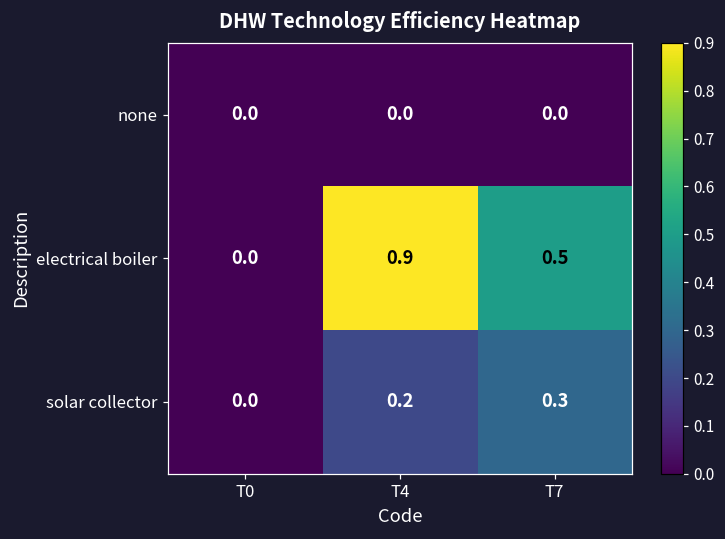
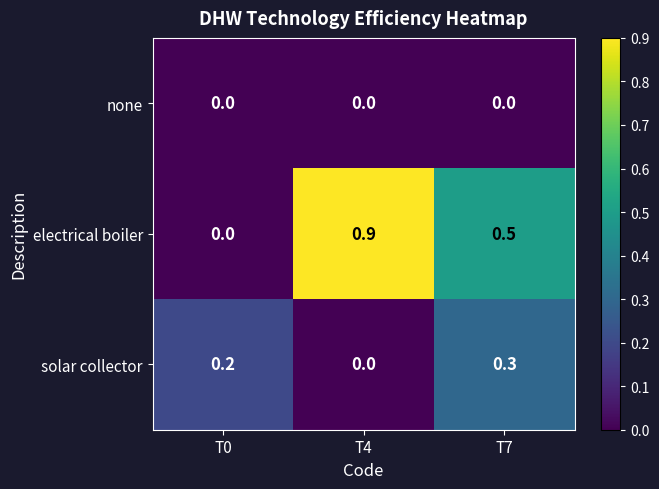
  {
    "none": {
      "T0": 0.0,
      "T4": 0.0,
      "T7": 0.0
    },
    "electrical boiler": {
      "T0": 0.0,
      "T4": 0.9,
      "T7": 0.5
    },
    "solar collector": {
-     "T0": 0.0,
-     "T4": 0.2,
+     "T0": 0.2,
+     "T4": 0.0,
      "T7": 0.3
    }
  }
